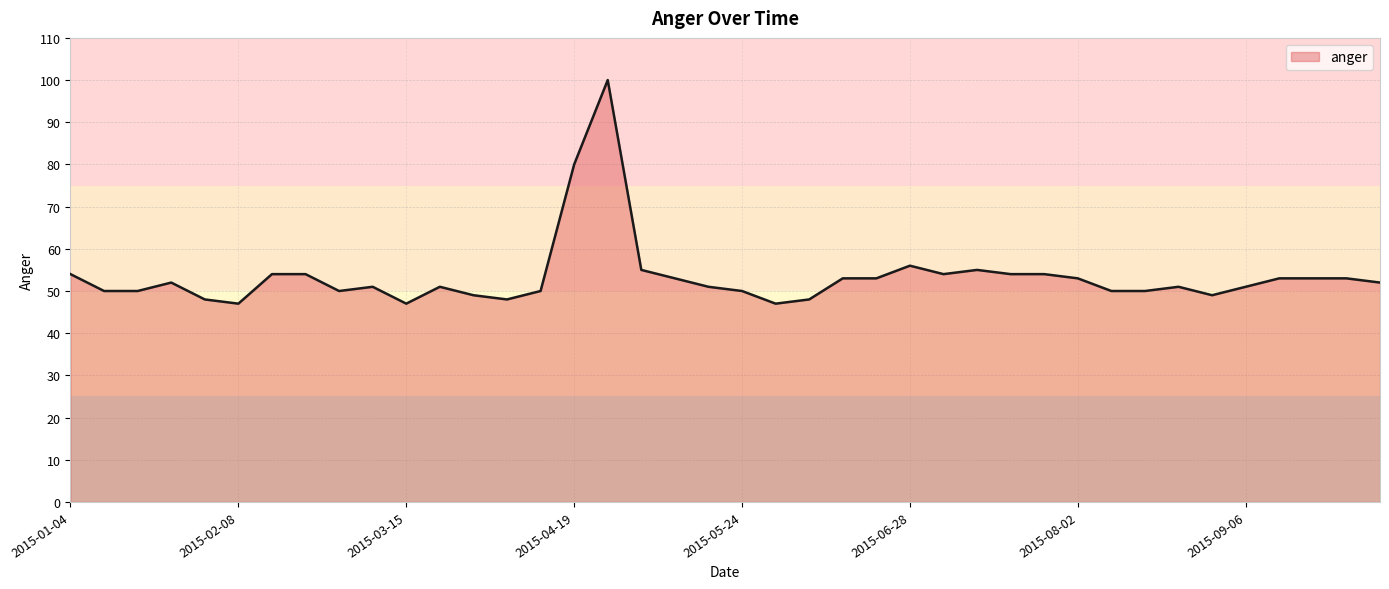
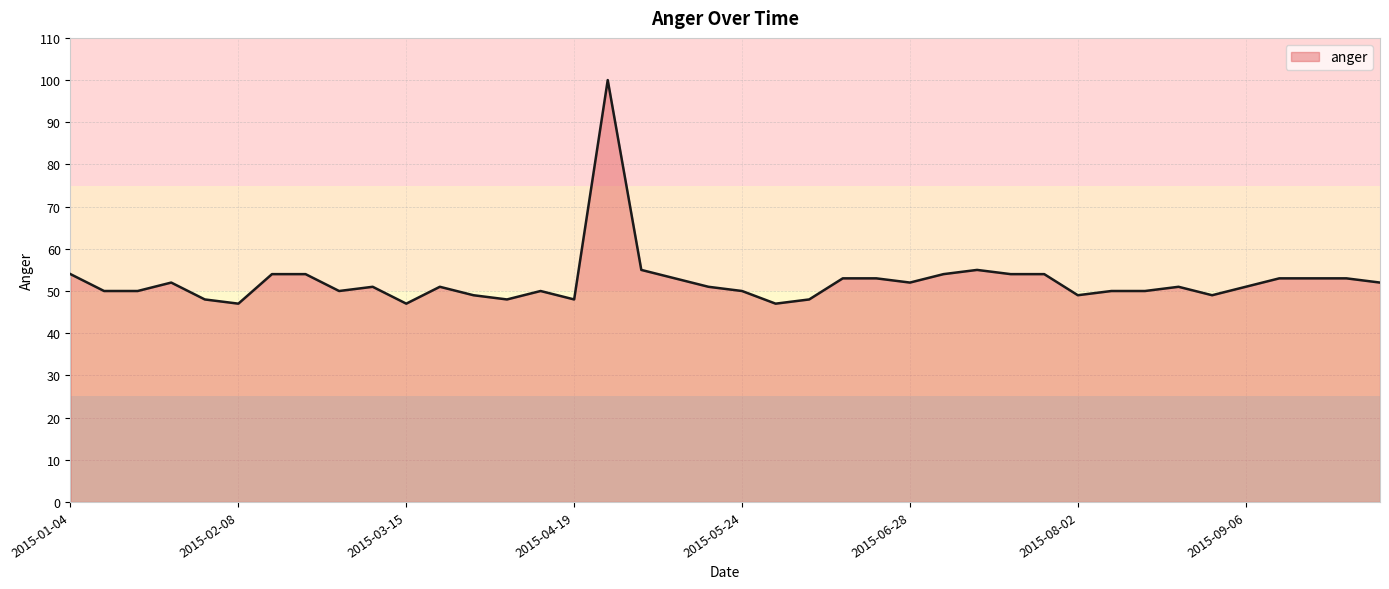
  {
    "2015-01-04": 54,
    "2015-02-08": 47,
    "2015-03-15": 47,
-   "2015-04-19": 80,
+   "2015-04-19": 48,
    "2015-05-24": 50,
-   "2015-06-28": 56,
-   "2015-08-02": 53,
+   "2015-06-28": 52,
+   "2015-08-02": 49,
    "2015-09-06": 51
  }
